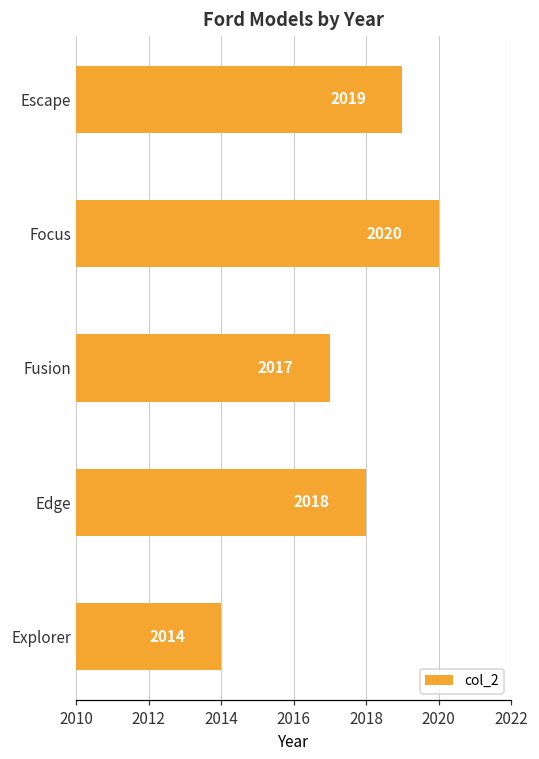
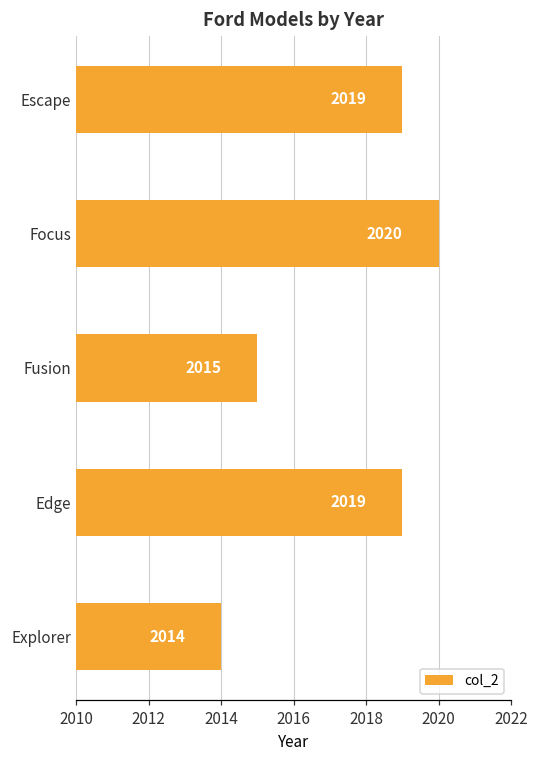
  {
    "Escape": 2019,
    "Focus": 2020,
-   "Fusion": 2017,
-   "Edge": 2018,
+   "Fusion": 2015,
+   "Edge": 2019,
    "Explorer": 2014
  }
